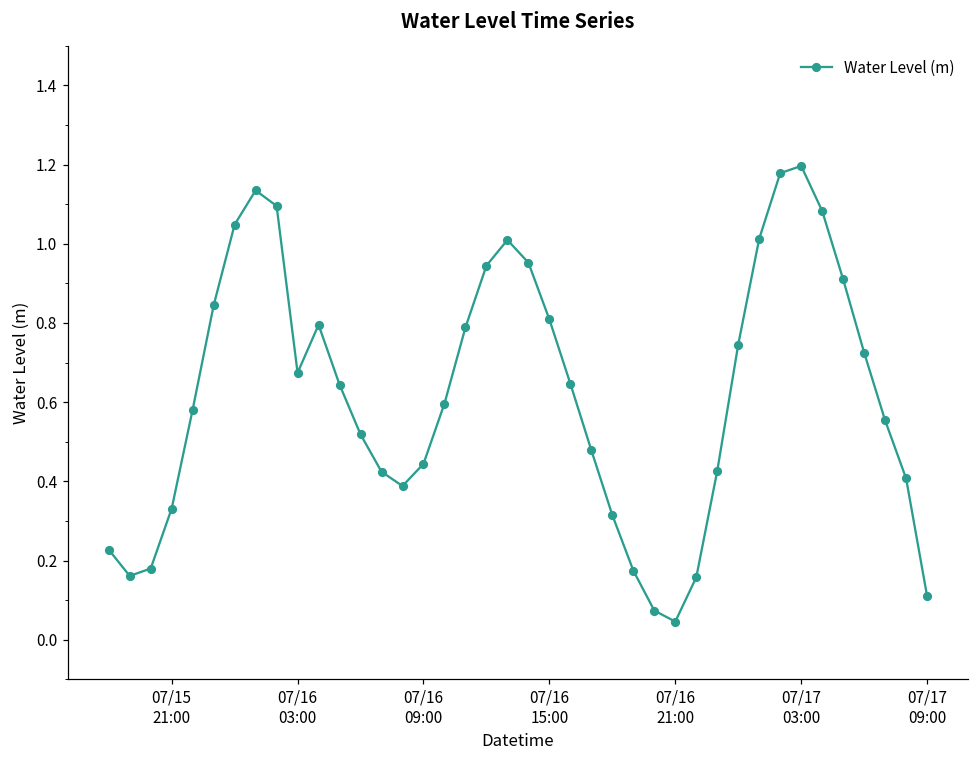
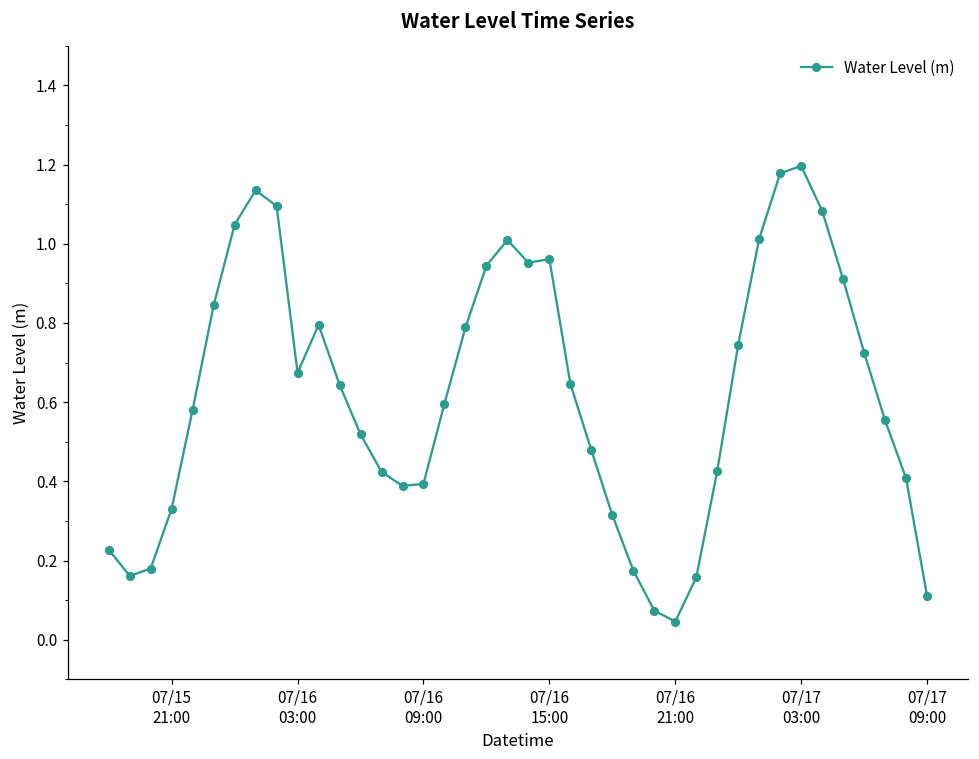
  {
    "07/15 21:00": 0.33,
    "07/16 03:00": 0.67,
-   "07/16 09:00": 0.44,
-   "07/16 15:00": 0.81,
+   "07/16 09:00": 0.39,
+   "07/16 15:00": 0.96,
    "07/16 21:00": 0.05,
    "07/17 03:00": 1.20,
    "07/17 09:00": 0.11
  }
